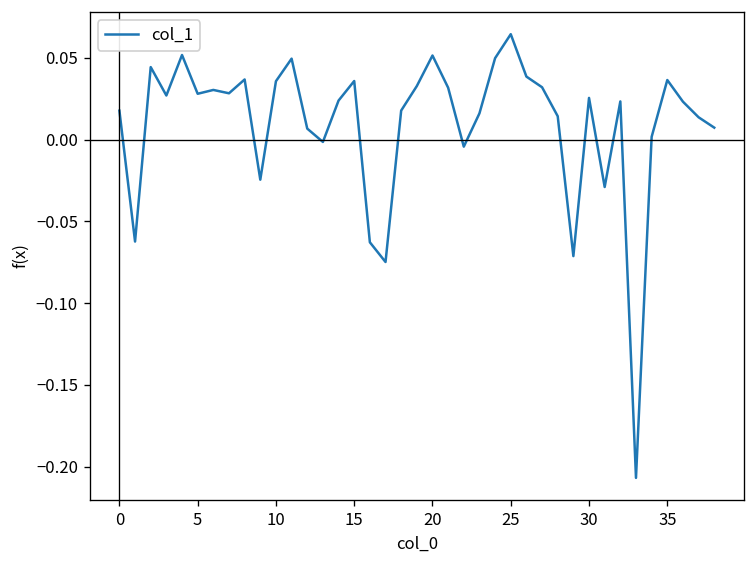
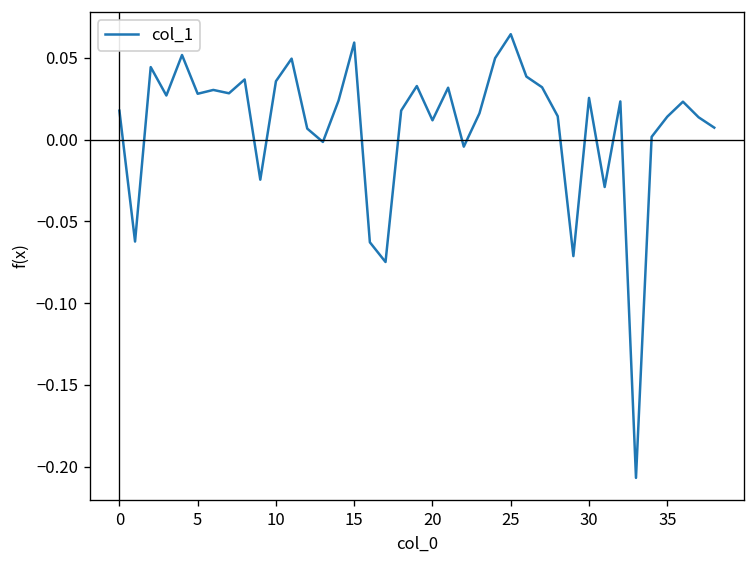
  {
    "0": 0.018,
    "5": 0.028,
    "10": 0.036,
-   "15": 0.036,
-   "20": 0.051,
+   "15": 0.059,
+   "20": 0.012,
    "25": 0.064,
    "30": 0.025,
-   "35": 0.036
+   "35": 0.014
  }
